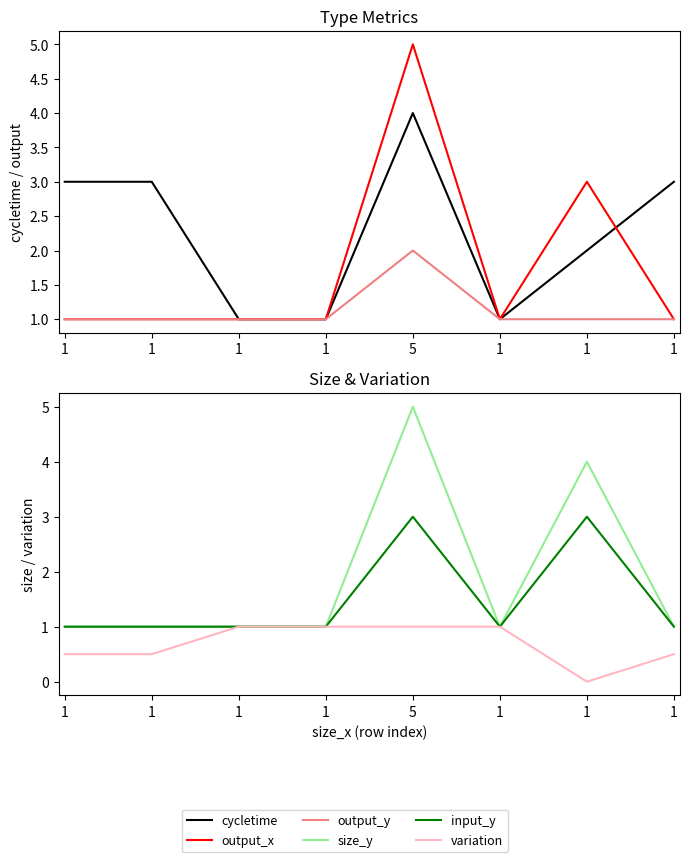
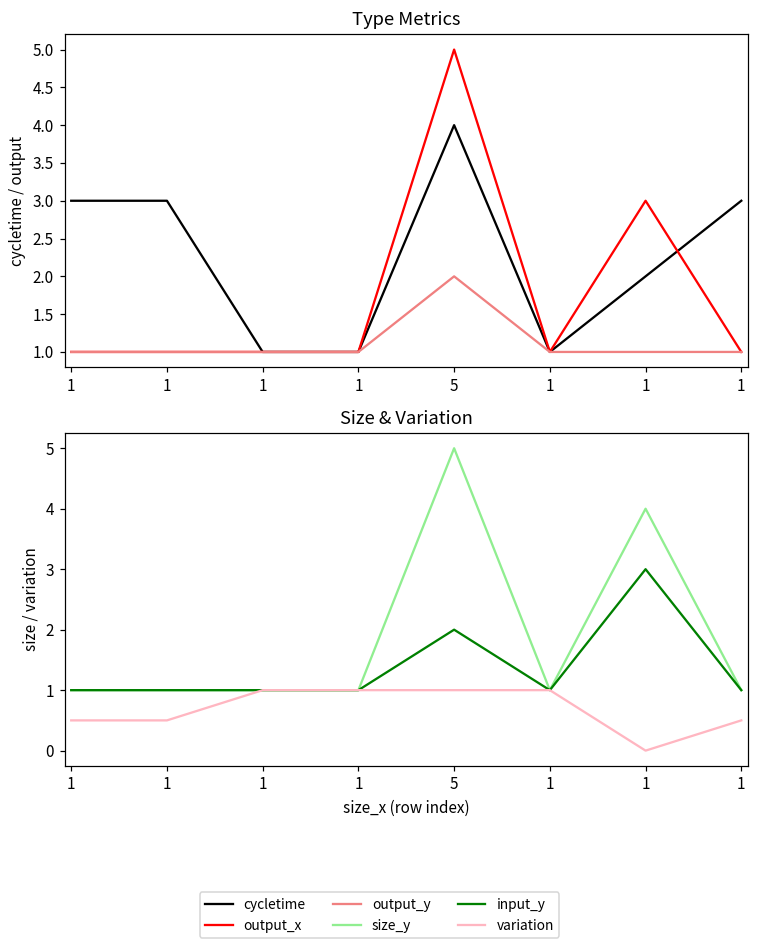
  {
    "Type Metrics": {
      "cycletime": {
        "5": 4.0
      },
      "output_x": {
        "5": 5.0
      },
      "output_y": {
        "5": 2.0
      }
    },
    "Size & Variation": {
      "size_y": {
        "5": 5
      },
      "input_y": {
-       "5": 3
+       "5": 2
      },
      "variation": {
        "5": 1
      }
    }
  }
